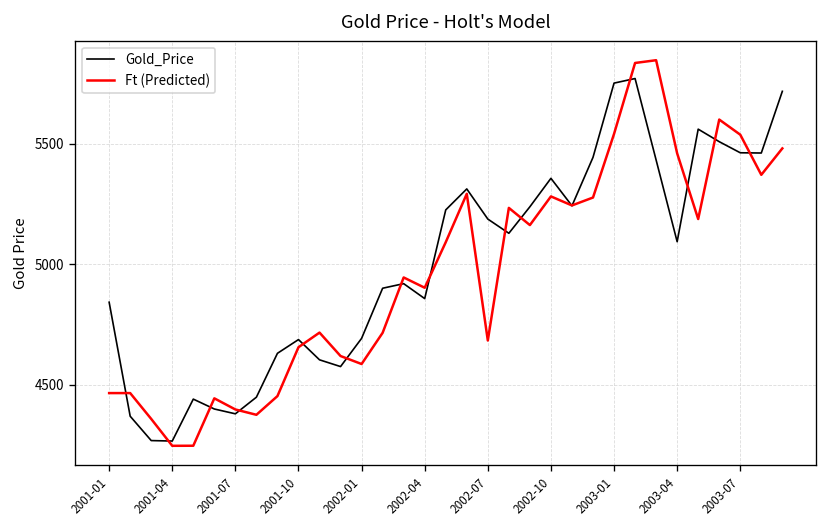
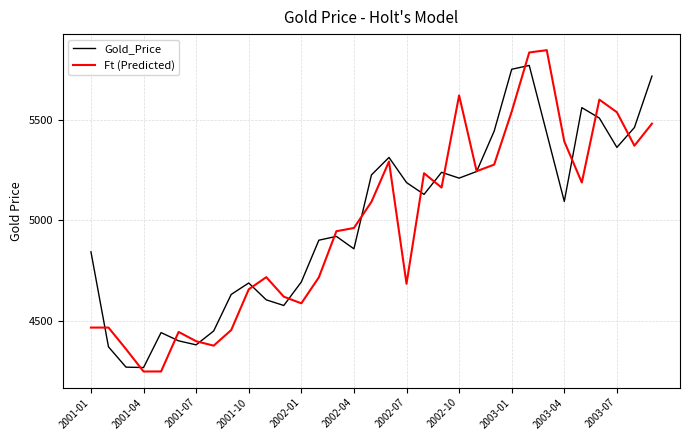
  {
    "Gold_Price": {
      "2001-01": 4840,
      "2001-04": 4270,
      "2001-07": 4380,
      "2001-10": 4690,
      "2002-01": 4690,
      "2002-04": 4860,
      "2002-07": 5190,
-     "2002-10": 5360,
+     "2002-10": 5210,
      "2003-01": 5750,
      "2003-04": 5090,
-     "2003-07": 5460
+     "2003-07": 5360
    },
    "Ft (Predicted)": {
      "2001-01": 4470,
      "2001-04": 4250,
      "2001-07": 4400,
      "2001-10": 4660,
      "2002-01": 4590,
-     "2002-04": 4900,
+     "2002-04": 4960,
      "2002-07": 4680,
-     "2002-10": 5280,
+     "2002-10": 5620,
      "2003-01": 5540,
-     "2003-04": 5460,
+     "2003-04": 5390,
      "2003-07": 5540
    }
  }
